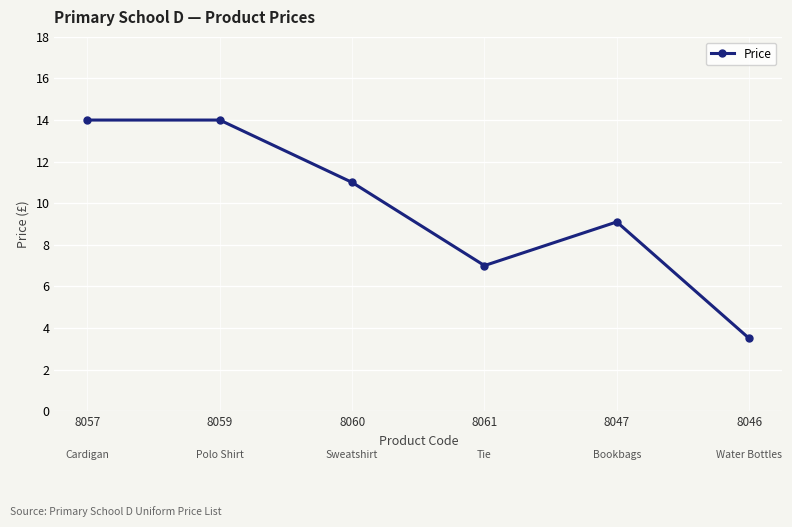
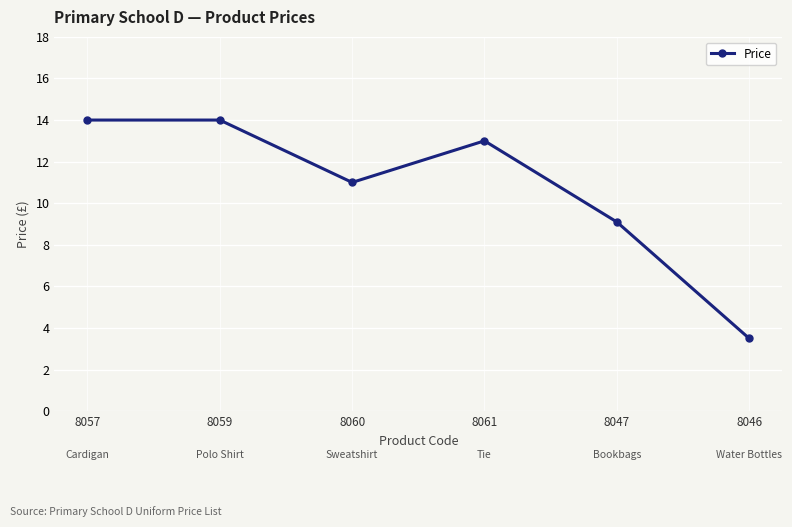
  {
    "8057": 14,
    "8059": 14,
    "8060": 11,
-   "8061": 7,
+   "8061": 13,
    "8047": 9,
    "8046": 3.5
  }
